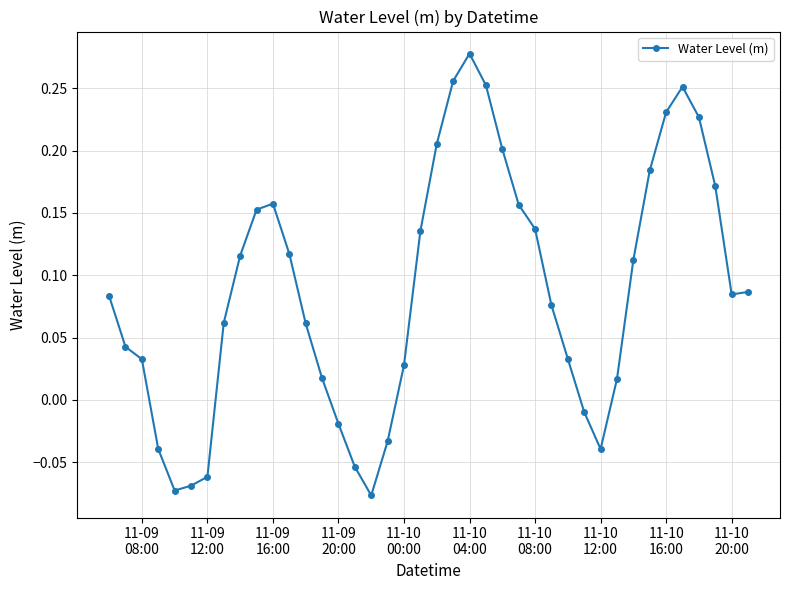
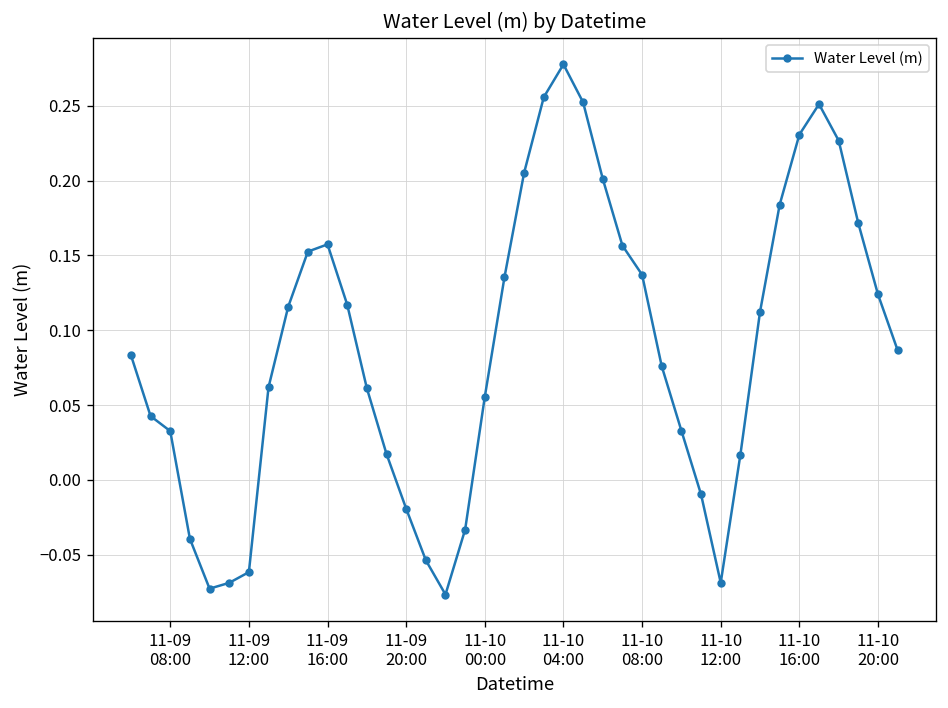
  {
    "11-09 08:00": 0.033,
    "11-09 12:00": -0.062,
    "11-09 16:00": 0.157,
    "11-09 20:00": -0.019,
-   "11-10 00:00": 0.028,
+   "11-10 00:00": 0.055,
    "11-10 04:00": 0.278,
    "11-10 08:00": 0.137,
-   "11-10 12:00": -0.039,
+   "11-10 12:00": -0.069,
    "11-10 16:00": 0.231,
-   "11-10 20:00": 0.085
+   "11-10 20:00": 0.124
  }
